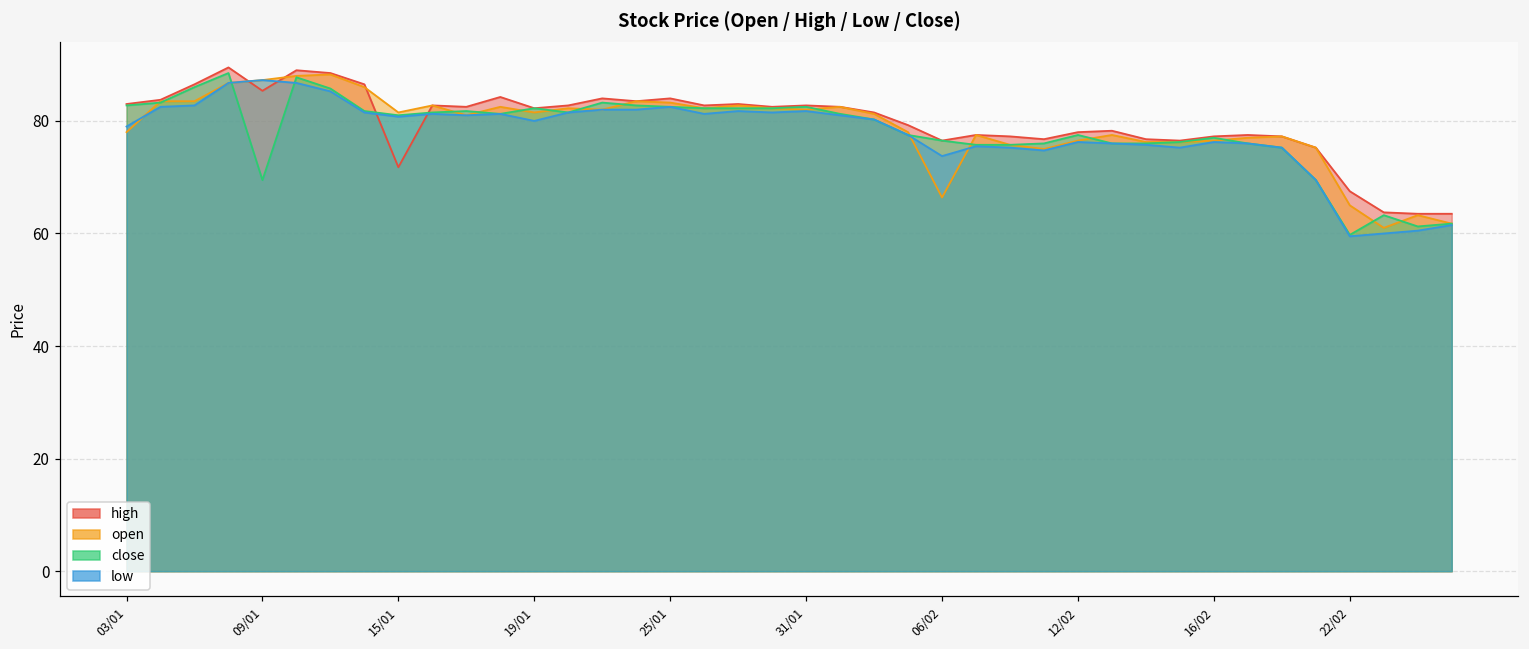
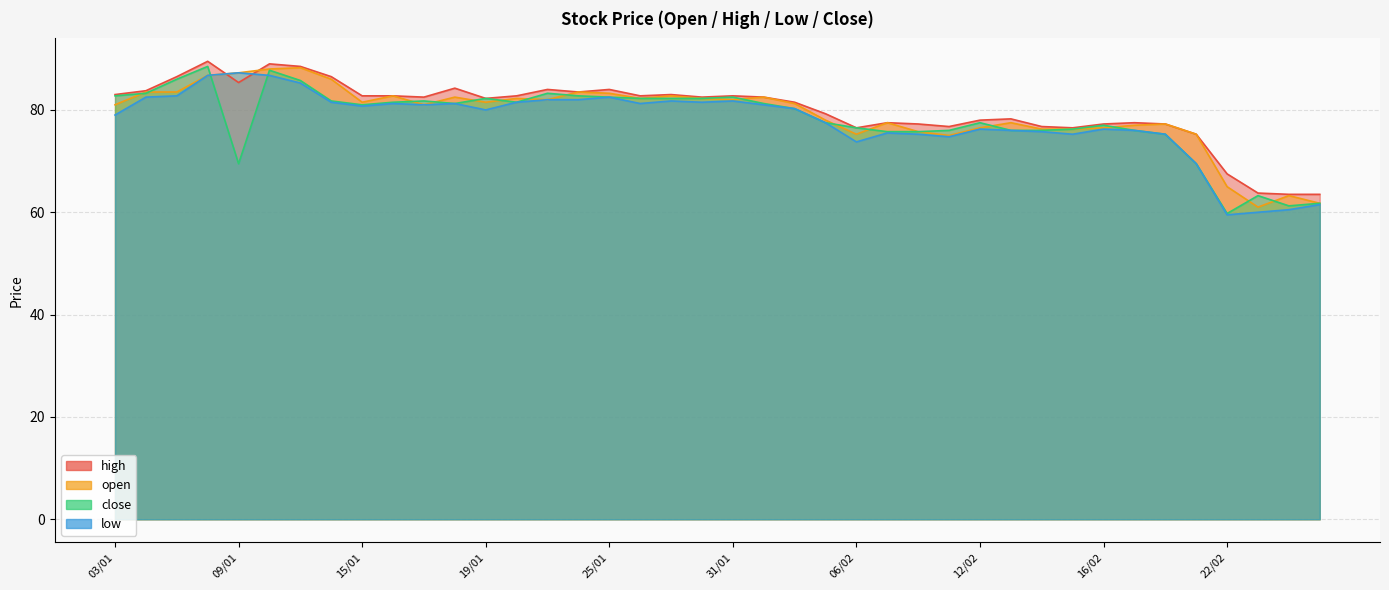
  {
    "high": {
      "09/01": 85,
-     "15/01": 72,
+     "15/01": 83,
      "25/01": 84,
      "12/02": 78,
      "22/02": 68
    },
    "open": {
-     "03/01": 78,
+     "03/01": 81,
      "15/01": 82,
      "19/01": 82,
      "25/01": 83,
-     "06/02": 66,
+     "06/02": 75,
      "22/02": 65
    },
    "close": {
      "09/01": 69,
      "12/02": 78
    },
    "low": {
      "03/01": 79,
      "19/01": 80,
      "06/02": 74
    }
  }
